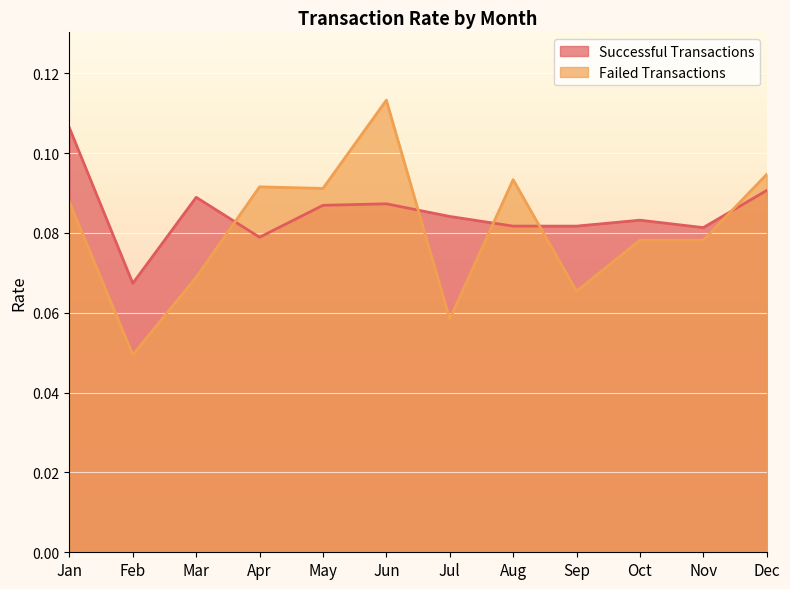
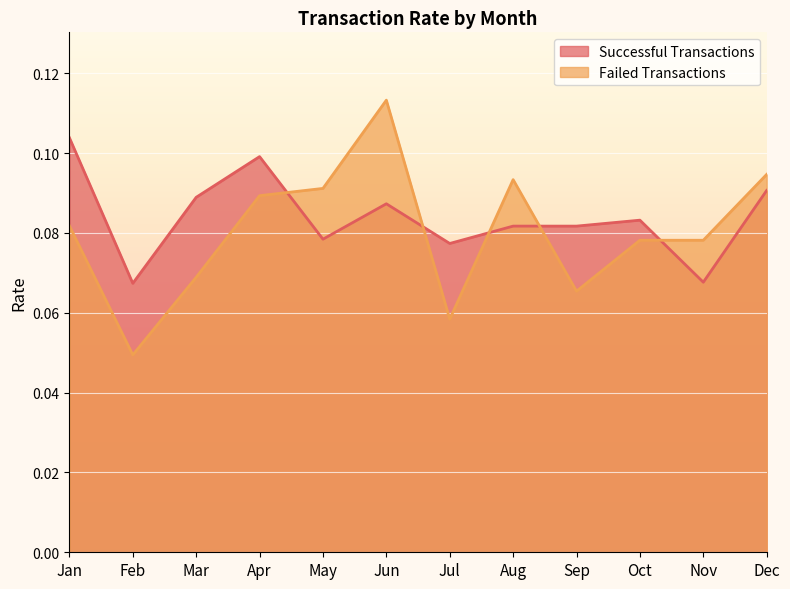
  {
    "Successful Transactions": {
-     "Jan": 0.106,
+     "Jan": 0.104,
      "Feb": 0.067,
      "Mar": 0.089,
-     "Apr": 0.079,
-     "May": 0.087,
+     "Apr": 0.099,
+     "May": 0.078,
      "Jun": 0.087,
-     "Jul": 0.084,
+     "Jul": 0.077,
      "Aug": 0.082,
      "Sep": 0.082,
      "Oct": 0.083,
-     "Nov": 0.081,
+     "Nov": 0.068,
      "Dec": 0.091
    },
    "Failed Transactions": {
-     "Jan": 0.088,
+     "Jan": 0.082,
      "Feb": 0.049,
      "Mar": 0.069,
-     "Apr": 0.092,
+     "Apr": 0.089,
      "May": 0.091,
      "Jun": 0.113,
      "Jul": 0.058,
      "Aug": 0.093,
      "Sep": 0.065,
      "Oct": 0.078,
      "Nov": 0.078,
      "Dec": 0.095
    }
  }
